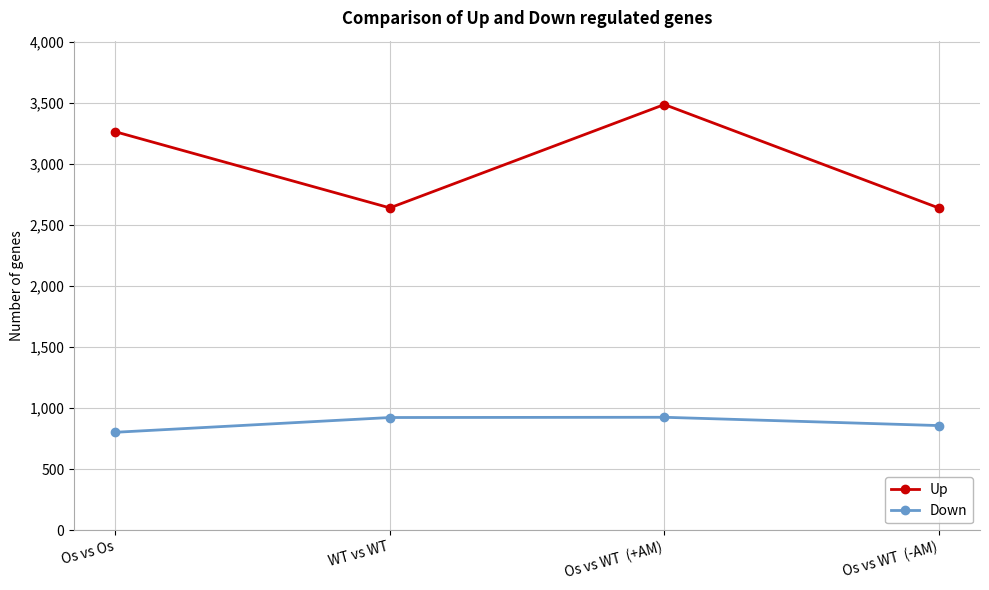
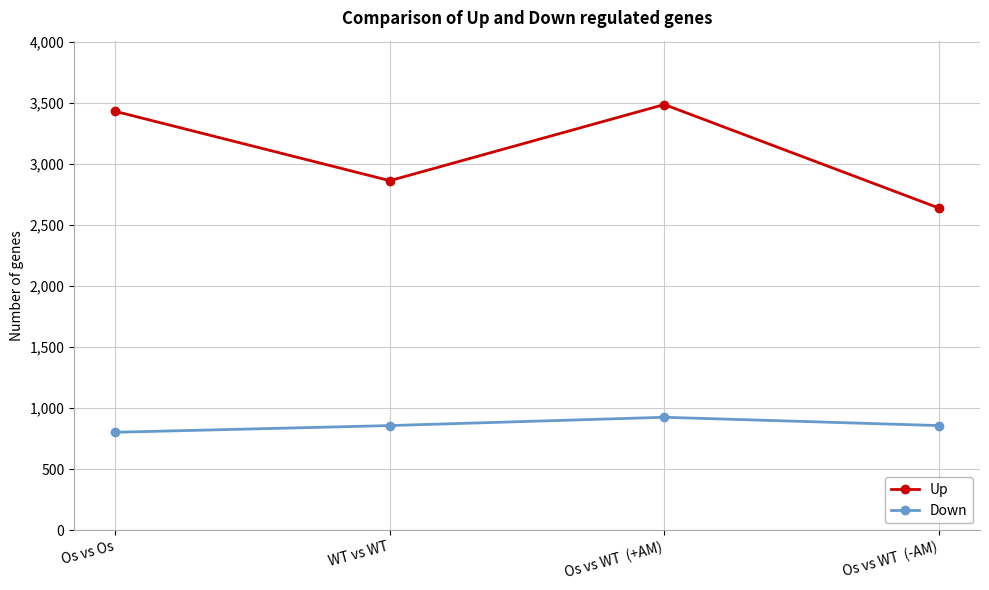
  {
    "Up": {
-     "Os vs Os": "3,270",
-     "WT vs WT": "2,640",
+     "Os vs Os": "3,430",
+     "WT vs WT": "2,870",
      "Os vs WT (+AM)": "3,490",
      "Os vs WT (-AM)": "2,640"
    },
    "Down": {
      "Os vs Os": "800",
-     "WT vs WT": "920",
+     "WT vs WT": "860",
      "Os vs WT (+AM)": "930",
      "Os vs WT (-AM)": "860"
    }
  }
